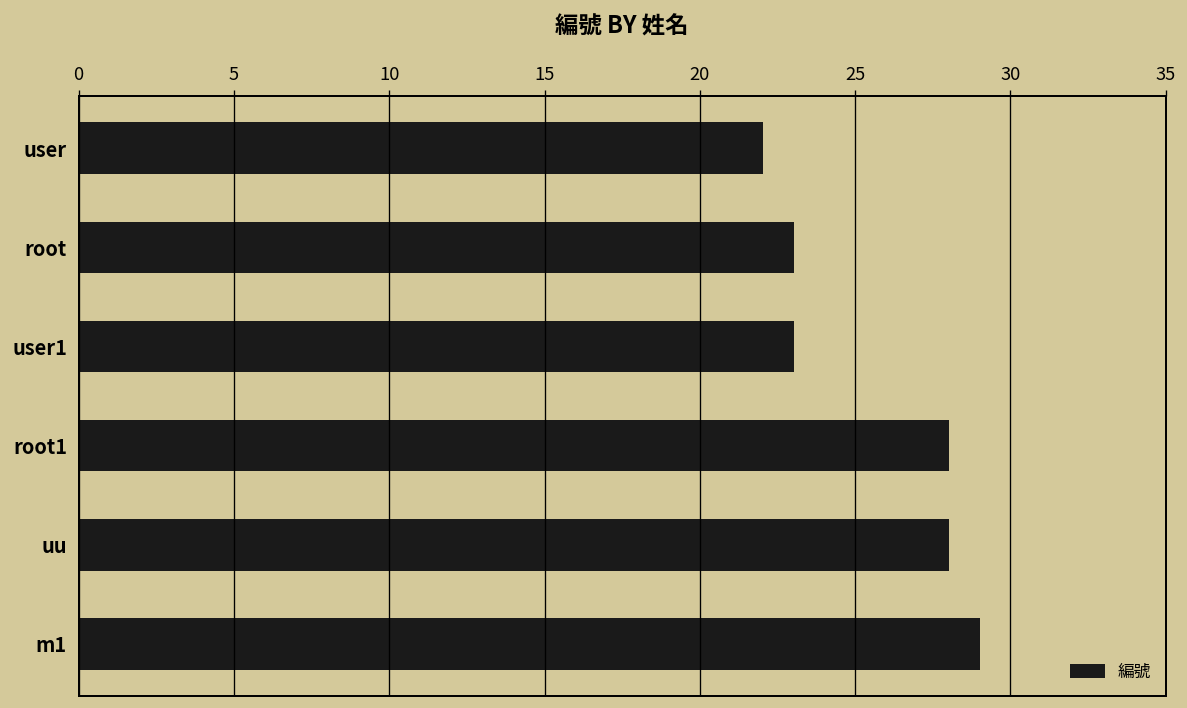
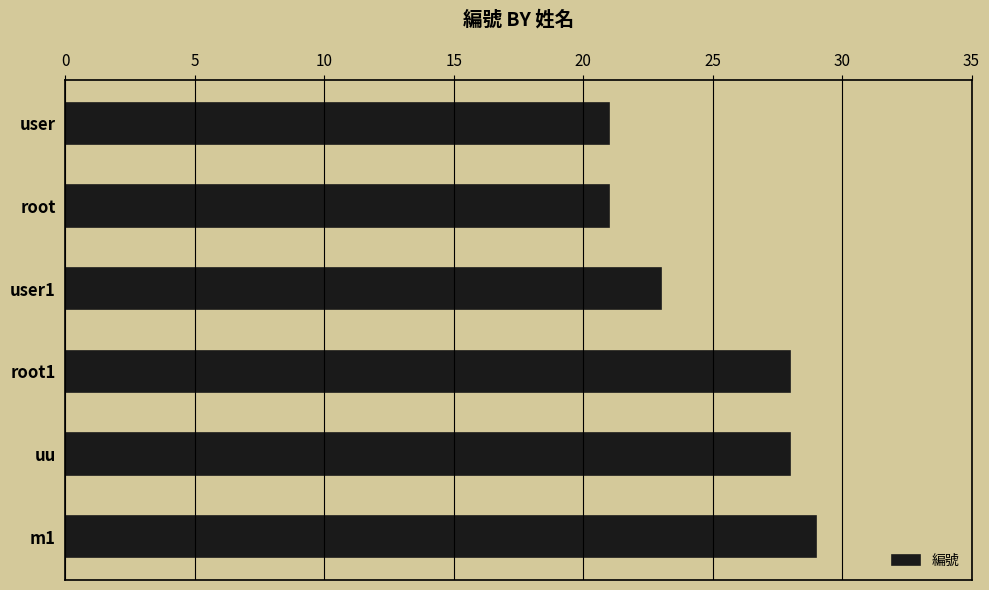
  {
-   "user": 22,
-   "root": 23,
+   "user": 21,
+   "root": 21,
    "user1": 23,
    "root1": 28,
    "uu": 28,
    "m1": 29
  }
